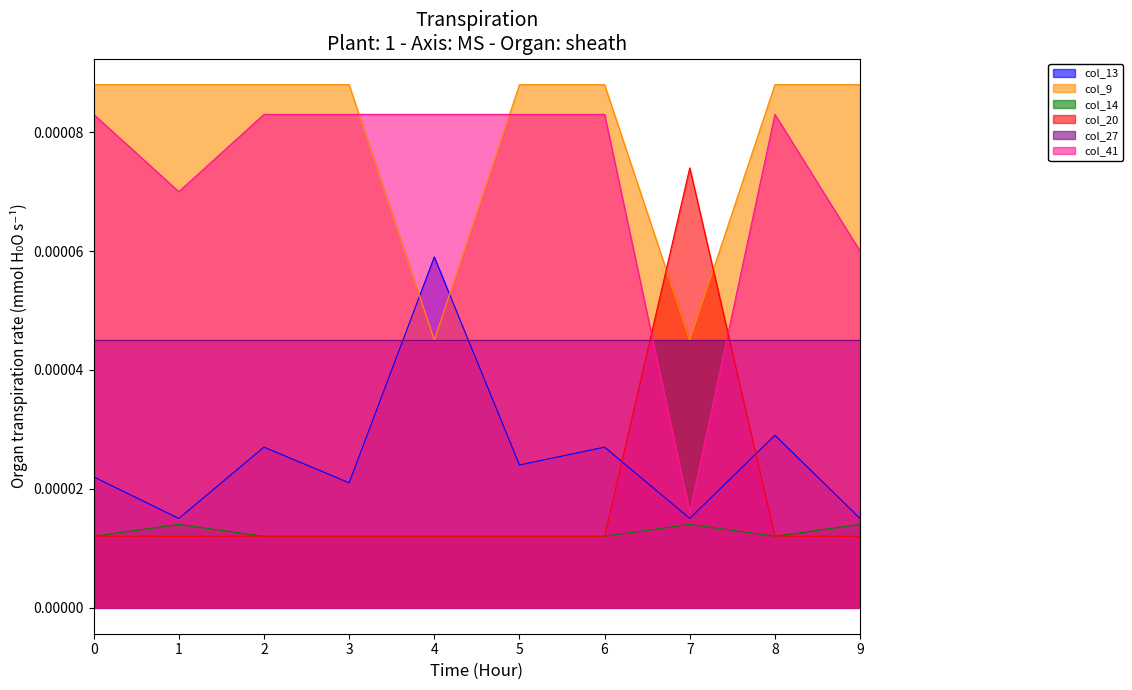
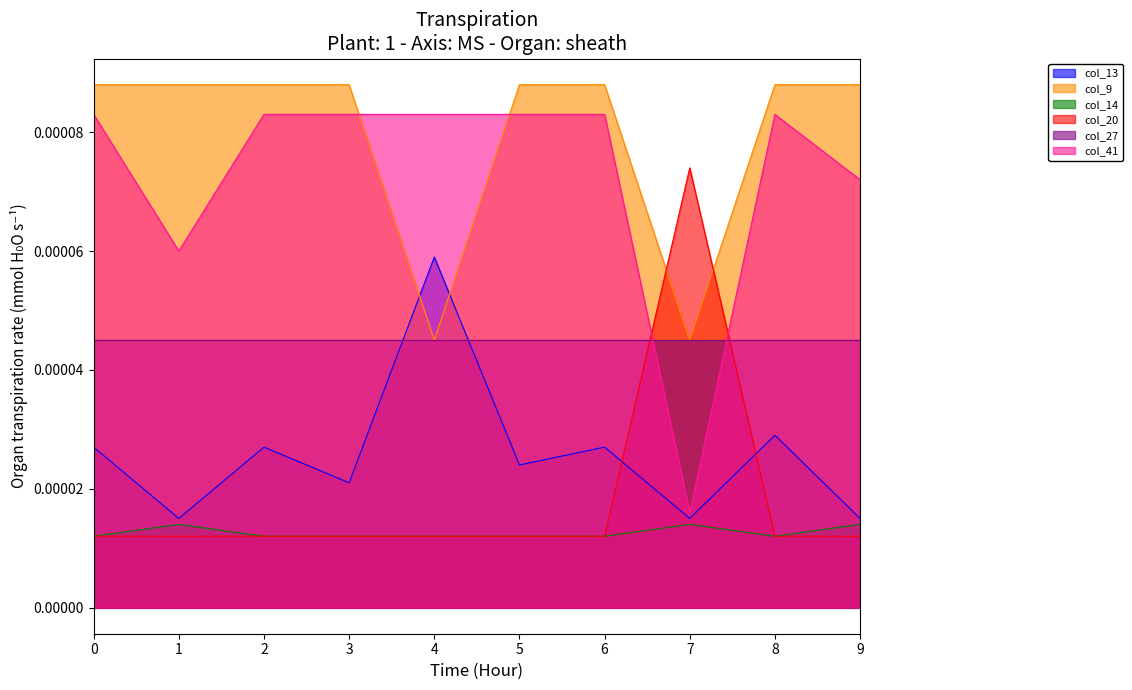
  {
    "col_13": {
-     "0": 0.000022,
+     "0": 0.000027,
      "1": 0.000015,
      "2": 0.000027,
      "3": 0.000021,
      "4": 0.000059,
      "5": 0.000024,
      "6": 0.000027,
      "7": 0.000015,
      "8": 0.000029,
      "9": 0.000015
    },
    "col_9": {
      "0": 0.000088,
      "1": 0.000088,
      "2": 0.000088,
      "3": 0.000088,
      "5": 0.000088,
      "6": 0.000088,
      "8": 0.000088,
      "9": 0.000088
    },
    "col_14": {
      "1": 0.000014,
      "7": 0.000014,
      "9": 0.000014
    },
    "col_20": {
      "1": 0.000012,
      "7": 0.000074,
      "9": 0.000012
    },
    "col_27": {
      "0": 0.000045,
      "1": 0.000045,
      "2": 0.000045,
      "3": 0.000045,
      "5": 0.000045,
      "6": 0.000045,
      "8": 0.000045,
      "9": 0.000045
    },
    "col_41": {
      "0": 0.000083,
-     "1": 0.000070,
+     "1": 0.000060,
      "2": 0.000083,
      "3": 0.000083,
      "4": 0.000083,
      "5": 0.000083,
      "6": 0.000083,
      "7": 0.000016,
      "8": 0.000083,
-     "9": 0.000060
+     "9": 0.000072
    }
  }
